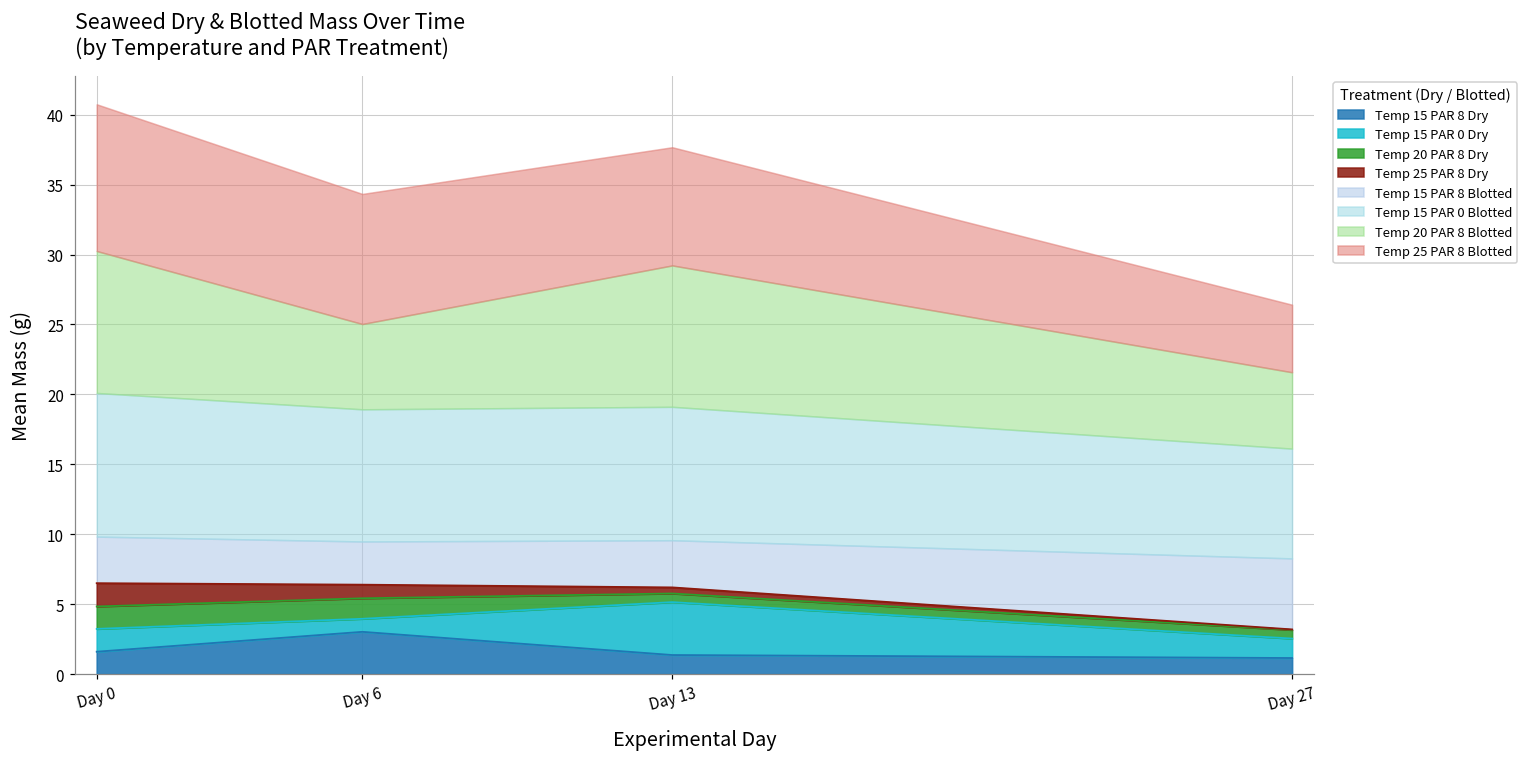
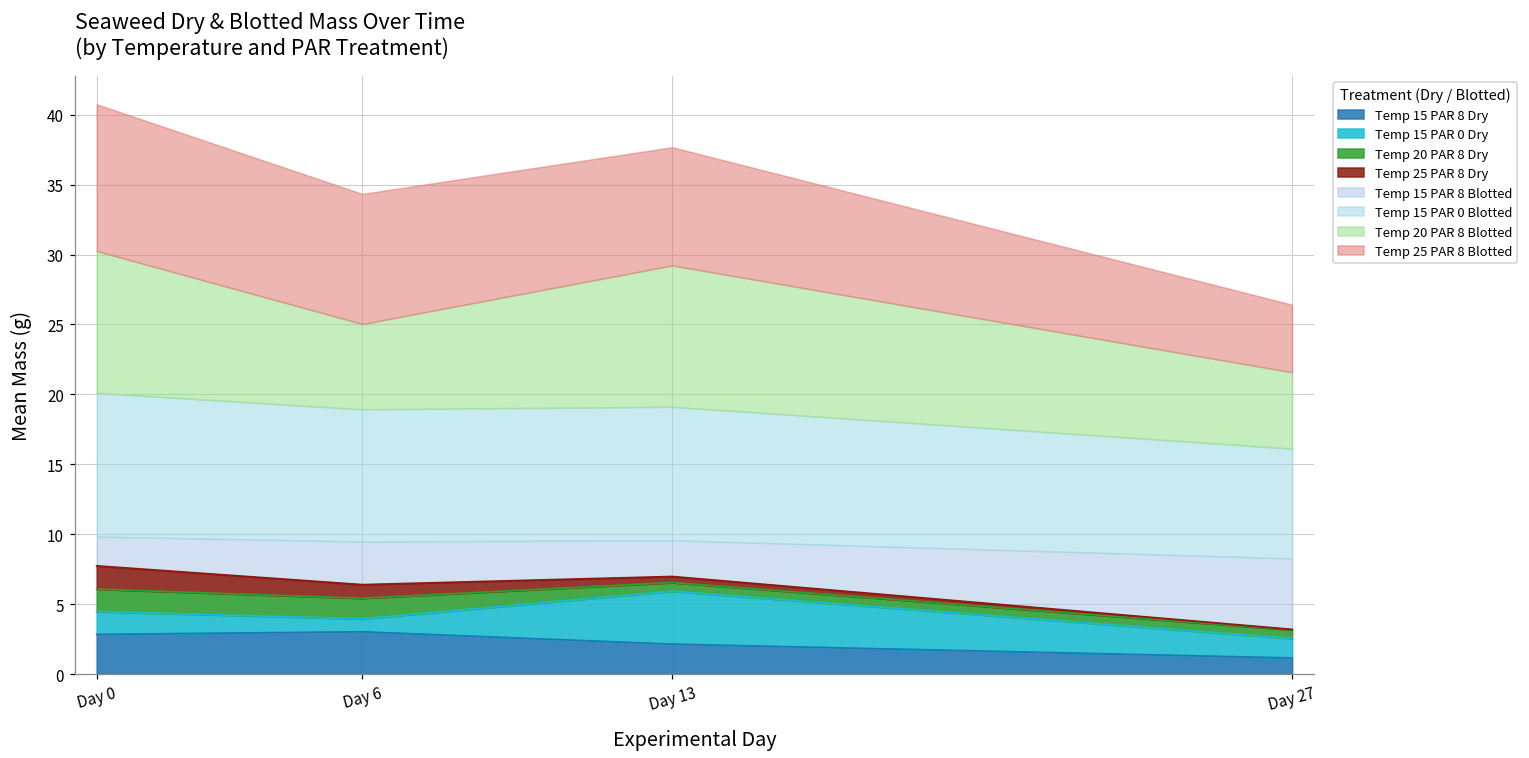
  {
    "Temp 20 PAR 8 Blotted": {
      "Day 0": 10.1,
      "Day 6": 6.1,
      "Day 13": 10.1,
      "Day 27": 5.5
    },
    "Temp 25 PAR 8 Blotted": {
      "Day 0": 10.5,
      "Day 6": 9.3,
      "Day 13": 8.5,
      "Day 27": 4.8
    },
    "Temp 15 PAR 8 Dry": {
-     "Day 0": 1.6,
+     "Day 0": 2.8,
      "Day 6": 3.0,
-     "Day 13": 1.4,
+     "Day 13": 2.1,
      "Day 27": 1.1
    },
    "Temp 15 PAR 0 Dry": {
      "Day 0": 1.6,
      "Day 6": 0.9,
      "Day 13": 3.8,
      "Day 27": 1.4
    },
    "Temp 20 PAR 8 Dry": {
      "Day 0": 1.6,
      "Day 6": 1.5,
      "Day 13": 0.6
    },
    "Temp 25 PAR 8 Dry": {
      "Day 0": 1.7,
      "Day 6": 1.0,
      "Day 13": 0.4
    }
  }
